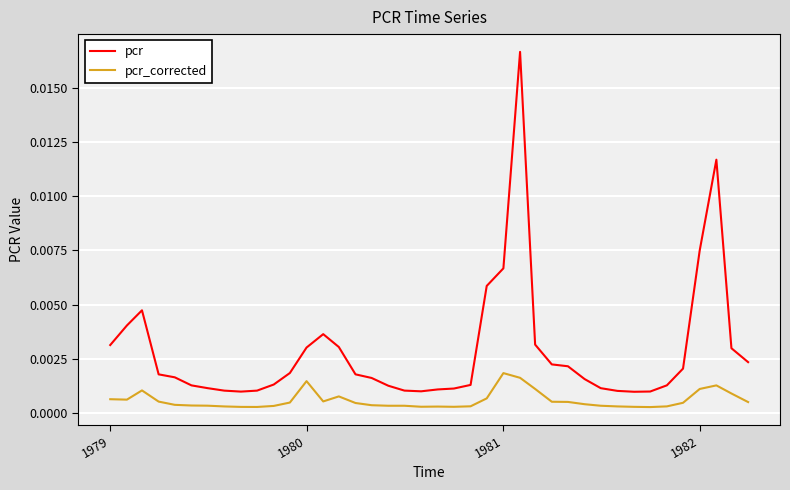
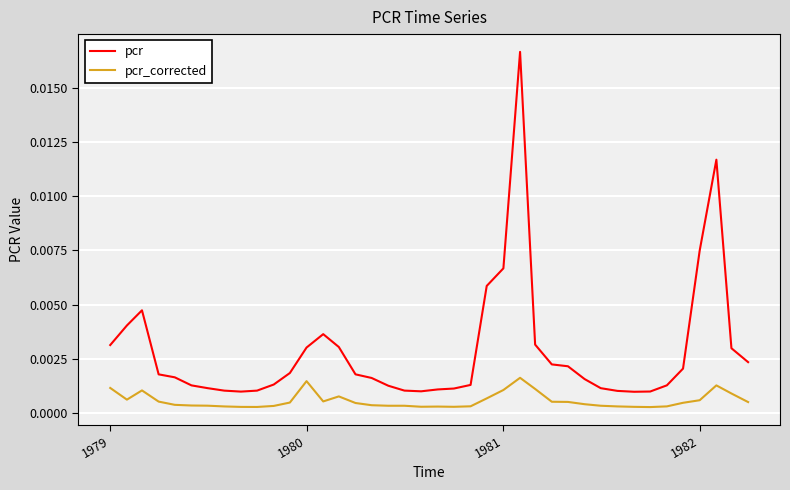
  {
    "pcr": {
      "1979": 0.0031,
      "1980": 0.0030,
      "1981": 0.0067,
      "1982": 0.0075
    },
    "pcr_corrected": {
-     "1979": 0.0006,
+     "1979": 0.0011,
      "1980": 0.0015,
-     "1981": 0.0018,
-     "1982": 0.0011
+     "1981": 0.0011,
+     "1982": 0.0006
    }
  }
